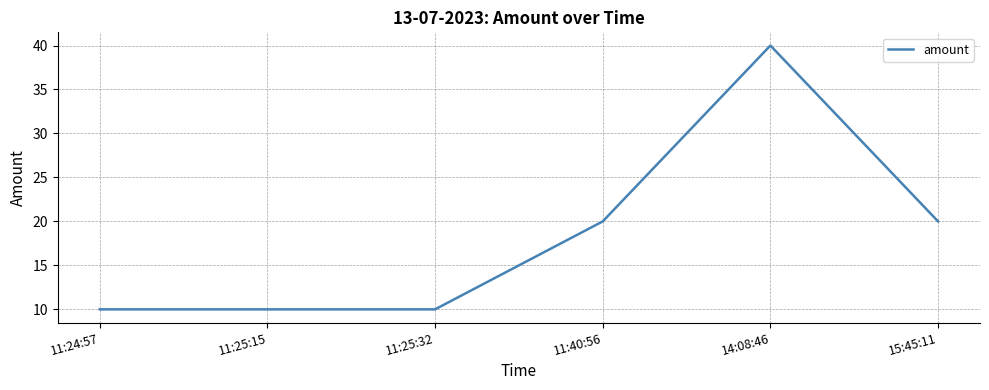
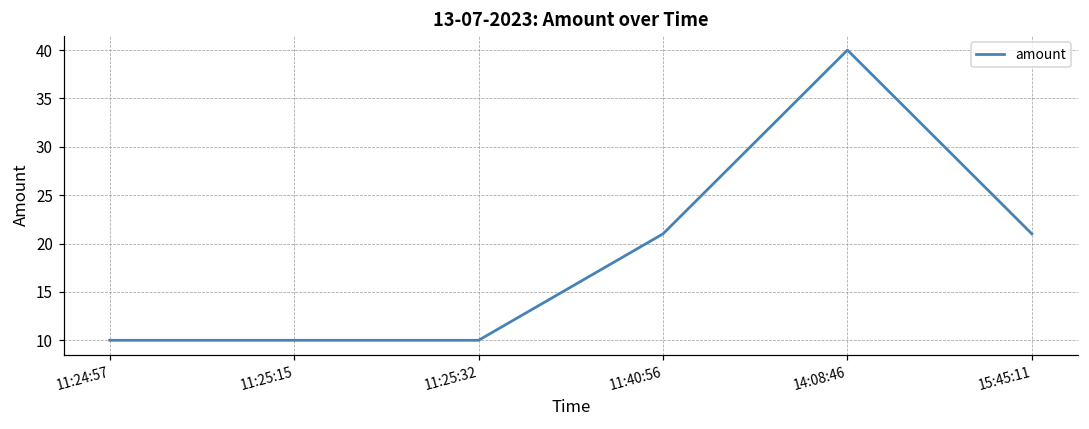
  {
    "11:24:57": 10,
    "11:25:15": 10,
    "11:25:32": 10,
-   "11:40:56": 20,
+   "11:40:56": 21,
    "14:08:46": 40,
-   "15:45:11": 20
+   "15:45:11": 21
  }
